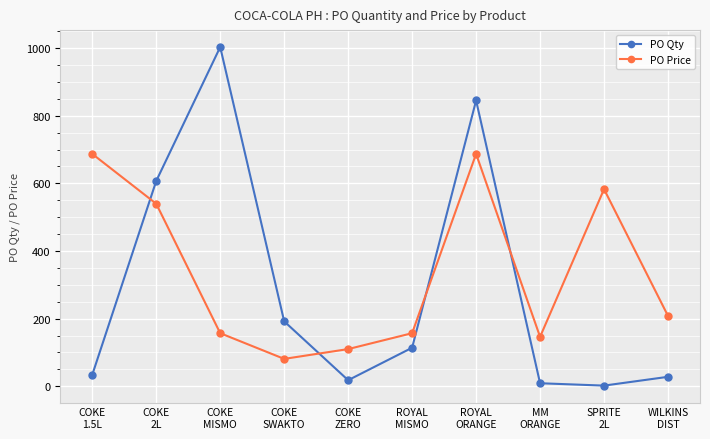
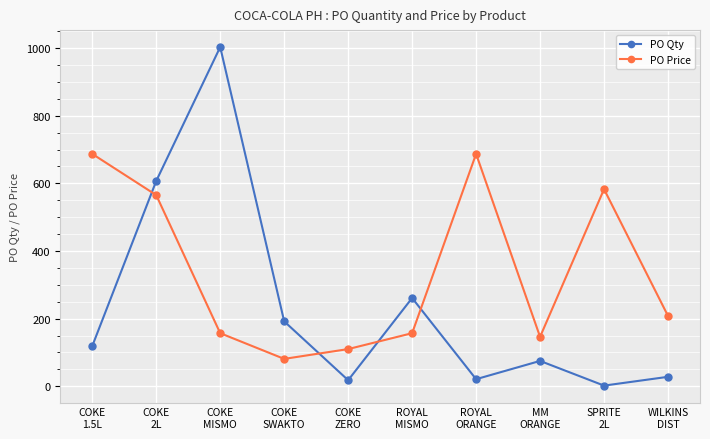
  {
    "PO Qty": {
-     "COKE 1.5L": 30,
+     "COKE 1.5L": 120,
      "COKE 2L": 610,
      "COKE MISMO": 1000,
      "COKE SWAKTO": 190,
      "COKE ZERO": 20,
-     "ROYAL MISMO": 110,
-     "ROYAL ORANGE": 850,
-     "MM ORANGE": 10,
+     "ROYAL MISMO": 260,
+     "ROYAL ORANGE": 20,
+     "MM ORANGE": 80,
      "SPRITE 2L": 0,
      "WILKINS DIST": 30
    },
    "PO Price": {
      "COKE 1.5L": 690,
-     "COKE 2L": 540,
+     "COKE 2L": 570,
      "COKE MISMO": 160,
      "COKE SWAKTO": 80,
      "COKE ZERO": 110,
      "ROYAL MISMO": 160,
      "ROYAL ORANGE": 690,
      "MM ORANGE": 150,
      "SPRITE 2L": 580,
      "WILKINS DIST": 210
    }
  }
